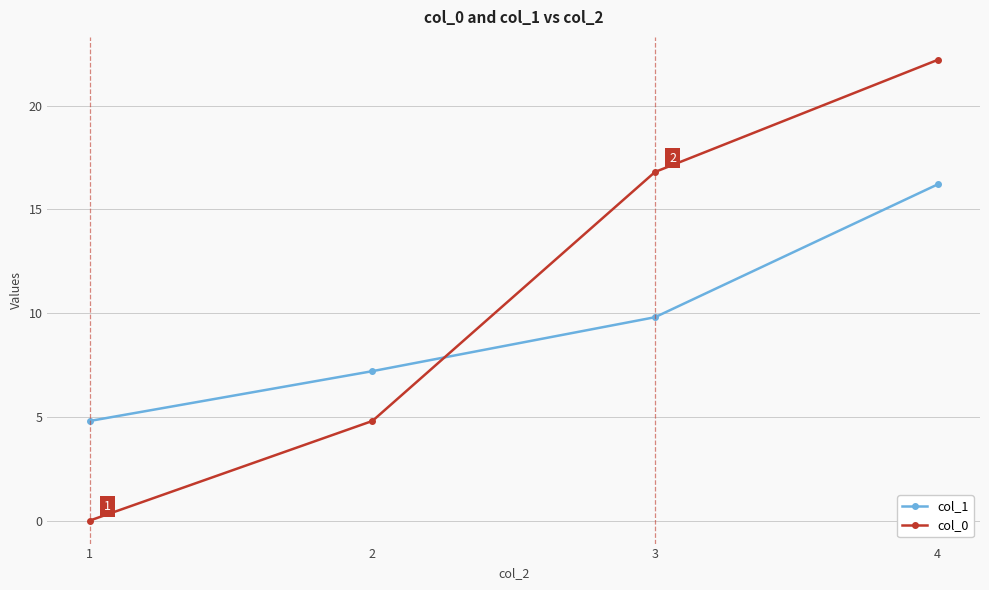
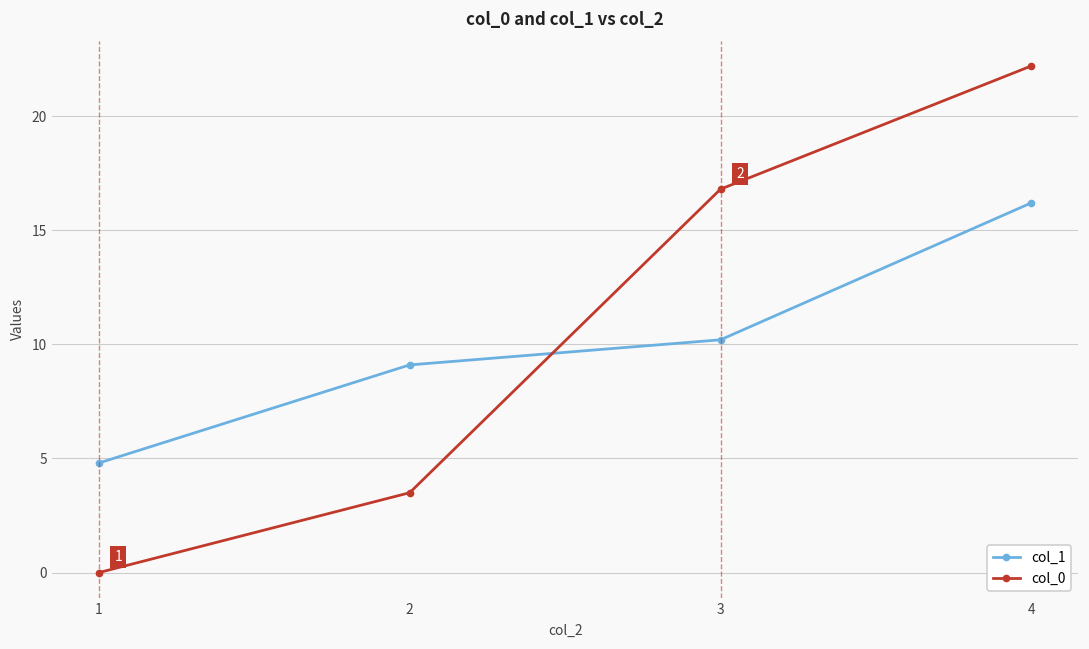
  {
    "col_1": {
      "1": 4.8,
-     "2": 7.2,
-     "3": 9.8,
+     "2": 9.1,
+     "3": 10.2,
      "4": 16.2
    },
    "col_0": {
-     "2": 4.8,
+     "2": 3.5,
      "4": 22.2
    }
  }
